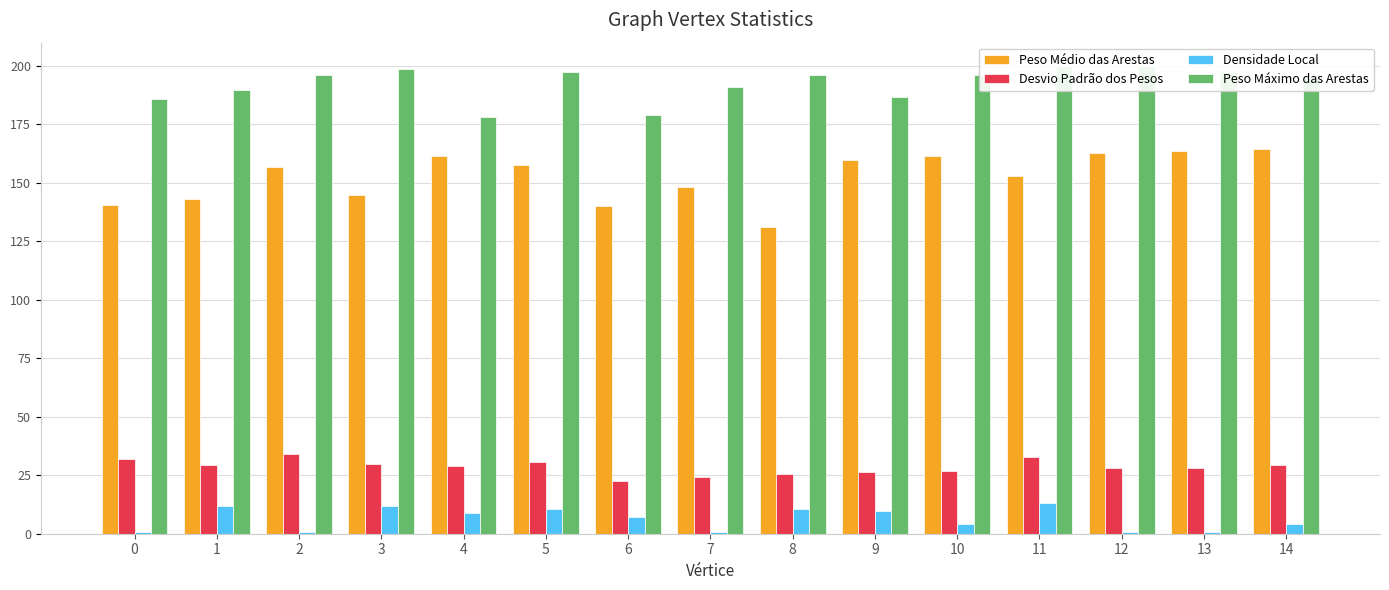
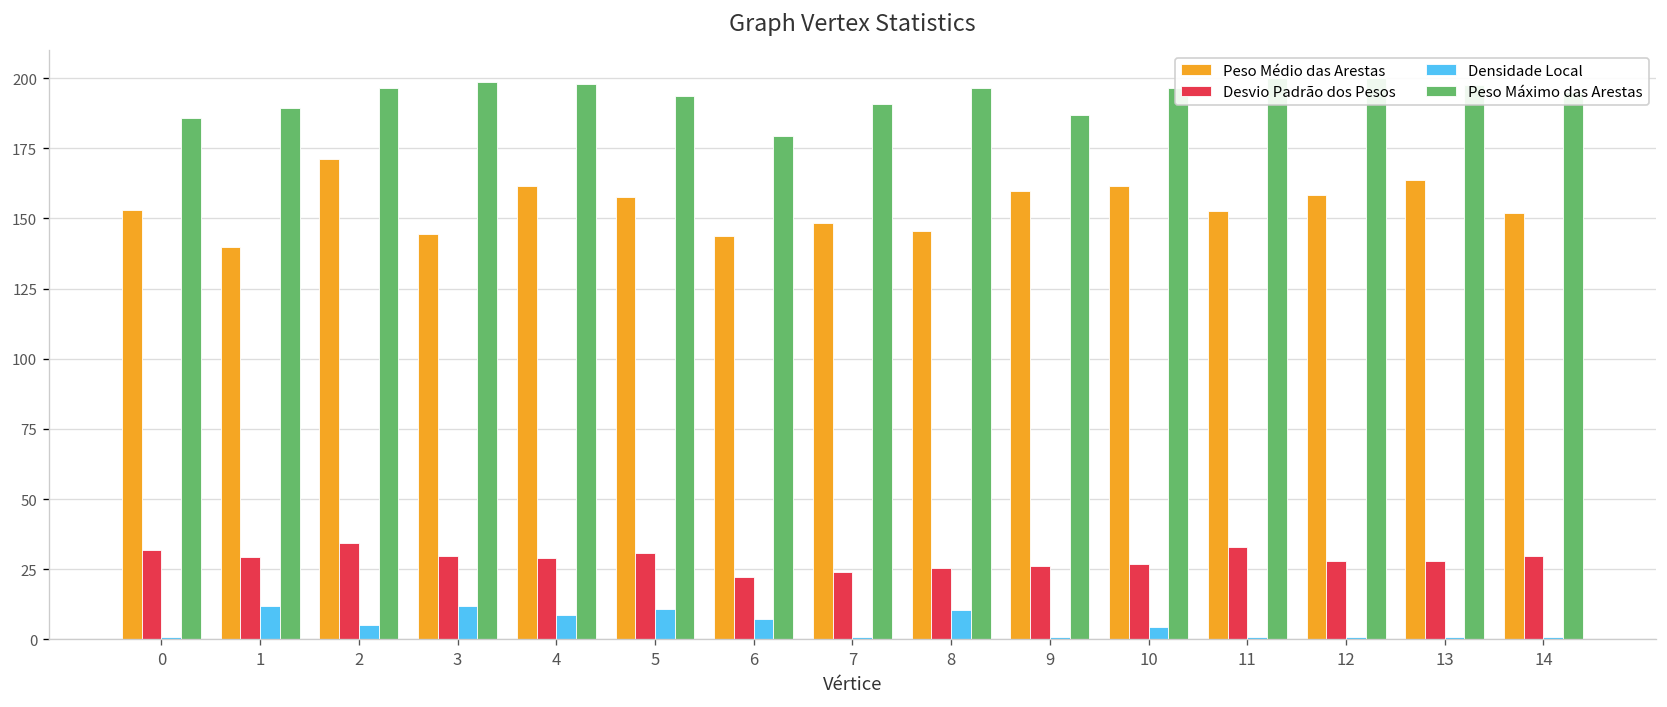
  {
    "Peso Médio das Arestas": {
-     "0": 141,
-     "1": 143,
-     "2": 157,
+     "0": 153,
+     "1": 140,
+     "2": 171,
      "3": 145,
      "4": 162,
      "5": 158,
-     "6": 140,
+     "6": 144,
      "7": 148,
-     "8": 131,
+     "8": 146,
      "9": 160,
      "10": 162,
      "11": 153,
-     "12": 163,
+     "12": 158,
      "13": 164,
-     "14": 165
+     "14": 152
    },
    "Desvio Padrão dos Pesos": {
      "0": 32,
      "1": 29,
      "2": 34,
      "3": 30,
      "4": 29,
      "5": 31,
      "6": 22,
      "7": 24,
      "8": 26,
      "9": 26,
      "10": 27,
      "11": 33,
      "12": 28,
      "13": 28,
      "14": 30
    },
    "Densidade Local": {
      "1": 12,
-     "2": 1,
+     "2": 5,
      "3": 12,
      "4": 9,
      "5": 11,
      "6": 7,
      "8": 10,
-     "9": 10,
+     "9": 1,
      "10": 4,
-     "11": 13,
-     "14": 4
+     "11": 1,
+     "14": 1
    },
    "Peso Máximo das Arestas": {
      "0": 186,
      "1": 190,
      "2": 196,
      "3": 199,
-     "4": 178,
-     "5": 197,
+     "4": 198,
+     "5": 194,
      "6": 179,
      "7": 191,
      "8": 196,
      "9": 187
    }
  }
